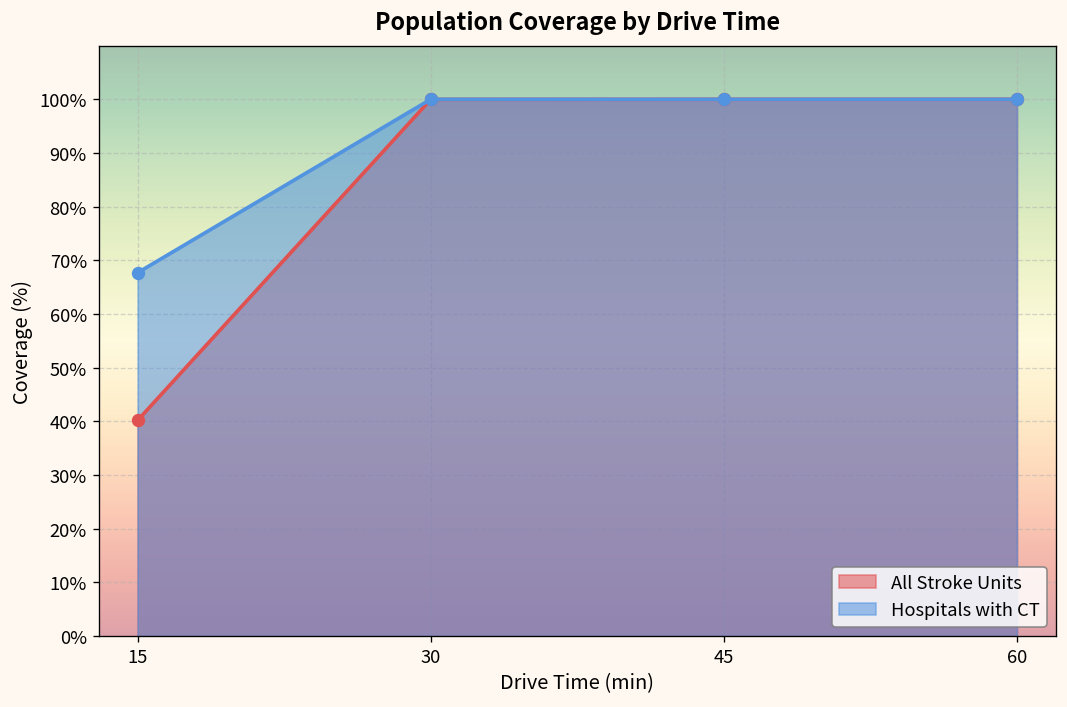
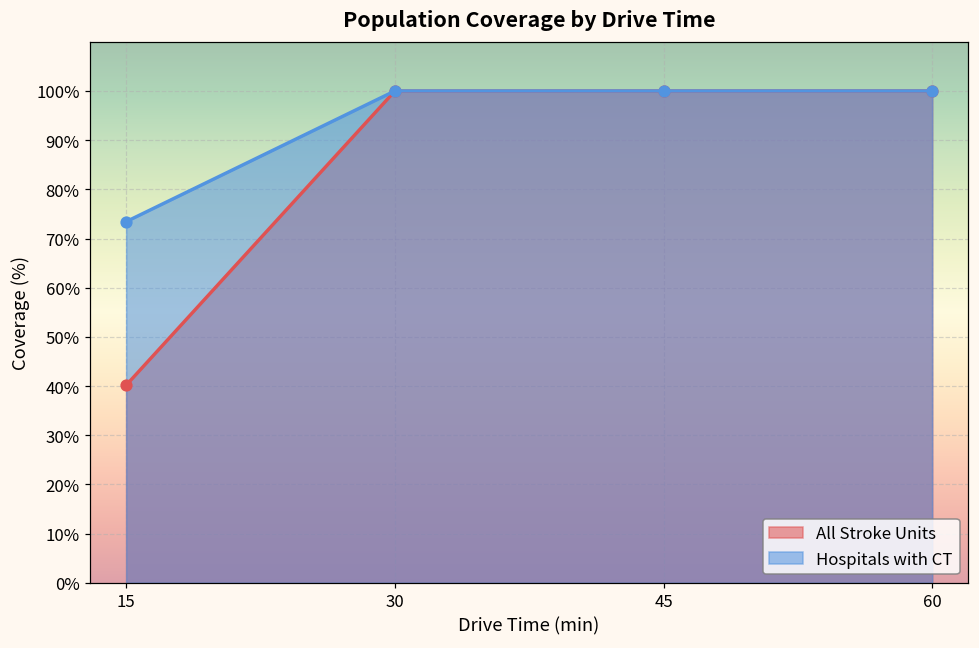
  {
    "All Stroke Units": {
      "15": "40%"
    },
    "Hospitals with CT": {
-     "15": "68%"
+     "15": "73%"
    }
  }
